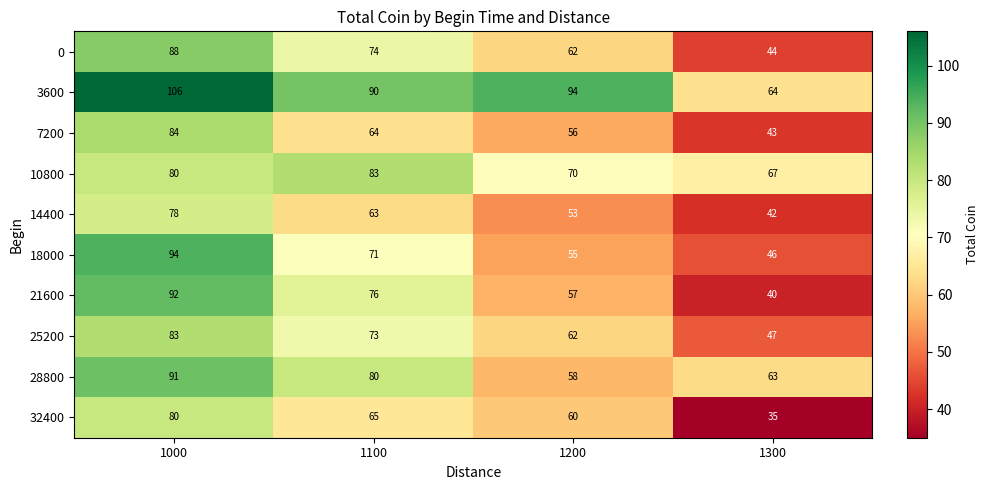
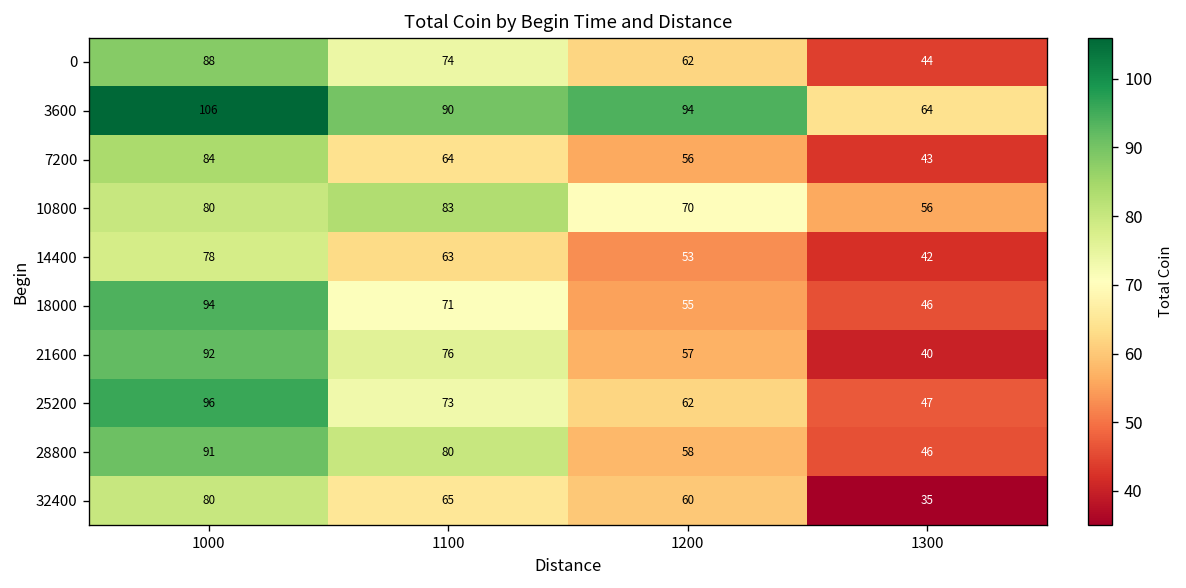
  {
    "0": {
      "1000": 88,
      "1100": 74,
      "1200": 62,
      "1300": 44
    },
    "3600": {
      "1000": 106,
      "1100": 90,
      "1200": 94,
      "1300": 64
    },
    "7200": {
      "1000": 84,
      "1100": 64,
      "1200": 56,
      "1300": 43
    },
    "10800": {
      "1000": 80,
      "1100": 83,
      "1200": 70,
-     "1300": 67
+     "1300": 56
    },
    "14400": {
      "1000": 78,
      "1100": 63,
      "1200": 53,
      "1300": 42
    },
    "18000": {
      "1000": 94,
      "1100": 71,
      "1200": 55,
      "1300": 46
    },
    "21600": {
      "1000": 92,
      "1100": 76,
      "1200": 57,
      "1300": 40
    },
    "25200": {
-     "1000": 83,
+     "1000": 96,
      "1100": 73,
      "1200": 62,
      "1300": 47
    },
    "28800": {
      "1000": 91,
      "1100": 80,
      "1200": 58,
-     "1300": 63
+     "1300": 46
    },
    "32400": {
      "1000": 80,
      "1100": 65,
      "1200": 60,
      "1300": 35
    }
  }
